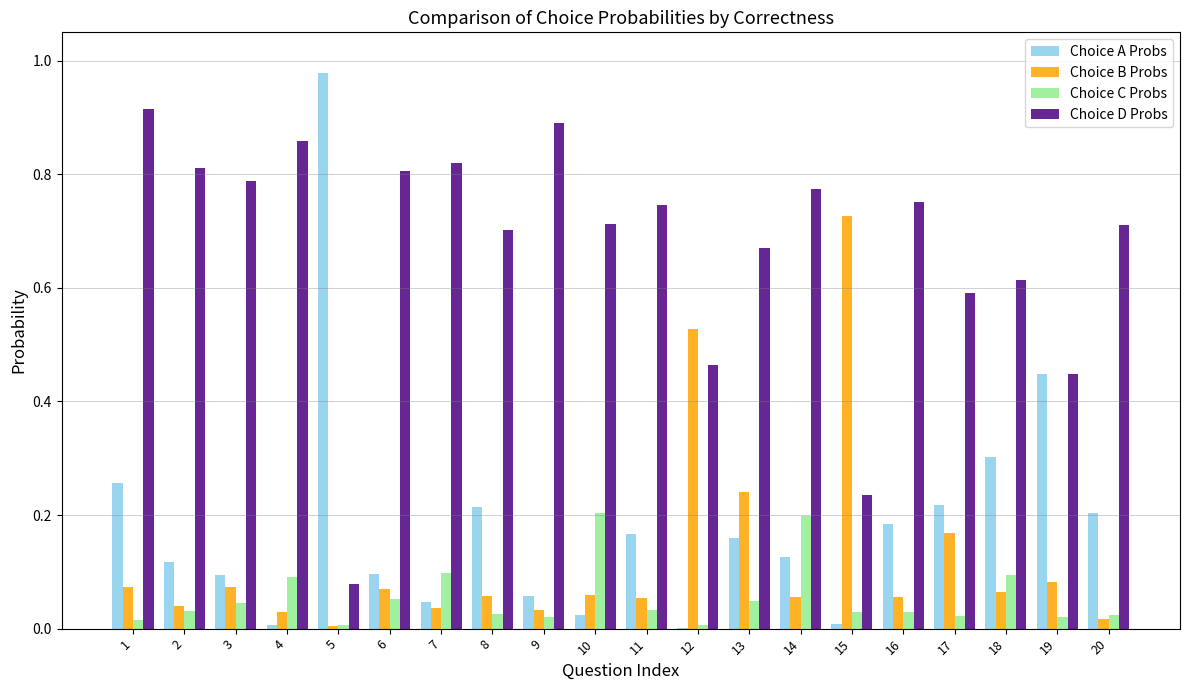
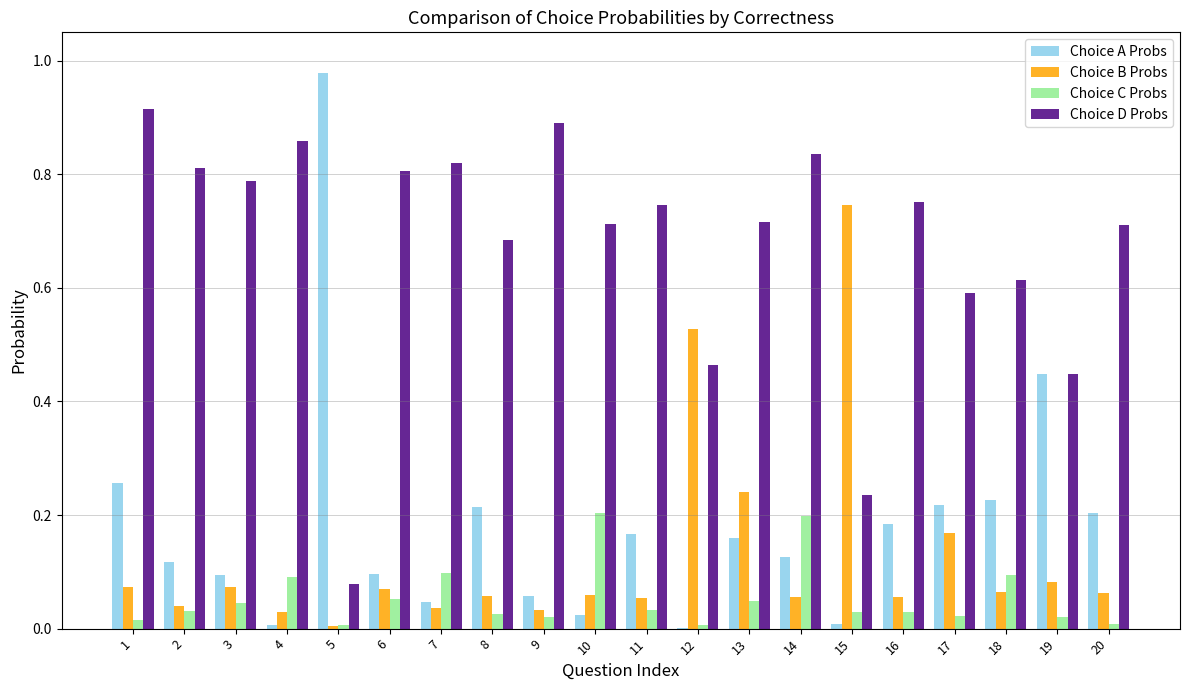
  {
    "Choice A Probs": {
      "1": 0.26,
      "2": 0.12,
      "3": 0.09,
      "4": 0.01,
      "5": 0.98,
      "6": 0.10,
      "7": 0.05,
      "8": 0.21,
      "9": 0.06,
      "10": 0.02,
      "11": 0.17,
      "13": 0.16,
      "14": 0.13,
      "15": 0.01,
      "16": 0.18,
      "17": 0.22,
-     "18": 0.30,
+     "18": 0.23,
      "19": 0.45,
      "20": 0.20
    },
    "Choice B Probs": {
      "1": 0.07,
      "2": 0.04,
      "3": 0.07,
      "4": 0.03,
      "6": 0.07,
      "7": 0.04,
      "8": 0.06,
      "9": 0.03,
      "10": 0.06,
      "11": 0.05,
      "12": 0.53,
      "13": 0.24,
      "14": 0.06,
-     "15": 0.73,
+     "15": 0.75,
      "16": 0.06,
      "17": 0.17,
      "18": 0.06,
      "19": 0.08,
-     "20": 0.02
+     "20": 0.06
    },
    "Choice C Probs": {
      "1": 0.02,
      "2": 0.03,
      "3": 0.04,
      "4": 0.09,
      "5": 0.01,
      "6": 0.05,
      "7": 0.10,
      "8": 0.03,
      "9": 0.02,
      "10": 0.20,
      "11": 0.03,
      "12": 0.01,
      "13": 0.05,
      "14": 0.20,
      "15": 0.03,
      "16": 0.03,
      "17": 0.02,
      "18": 0.09,
      "19": 0.02,
-     "20": 0.02
+     "20": 0.01
    },
    "Choice D Probs": {
      "1": 0.92,
      "2": 0.81,
      "3": 0.79,
      "4": 0.86,
      "5": 0.08,
      "6": 0.81,
      "7": 0.82,
-     "8": 0.70,
+     "8": 0.69,
      "9": 0.89,
      "10": 0.71,
      "11": 0.75,
      "12": 0.46,
-     "13": 0.67,
-     "14": 0.77,
+     "13": 0.72,
+     "14": 0.84,
      "15": 0.24,
      "16": 0.75,
      "17": 0.59,
      "18": 0.61,
      "19": 0.45,
      "20": 0.71
    }
  }
